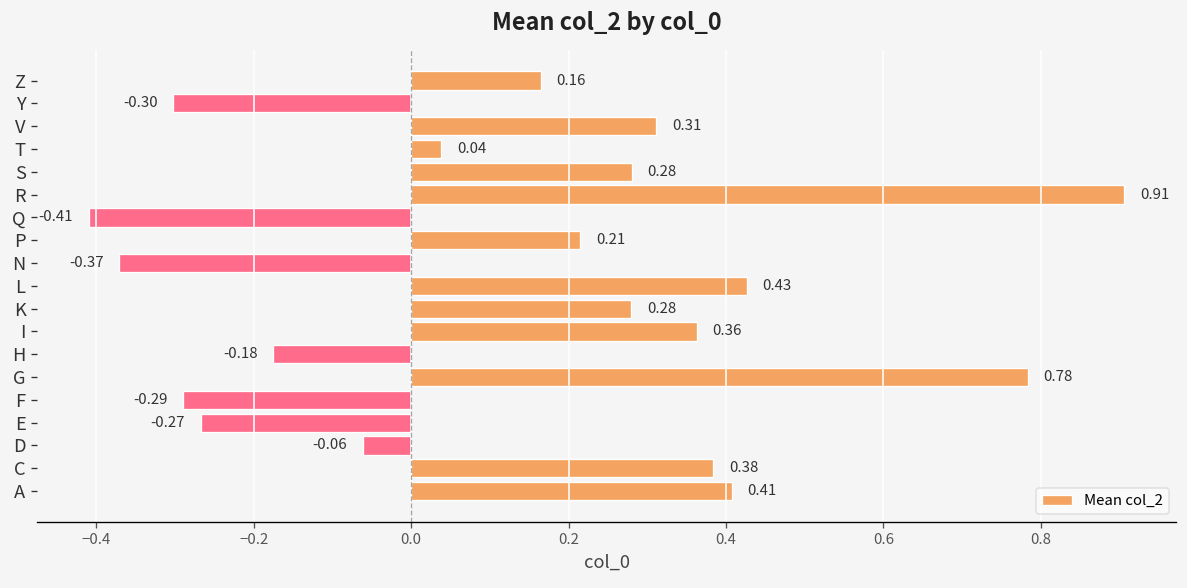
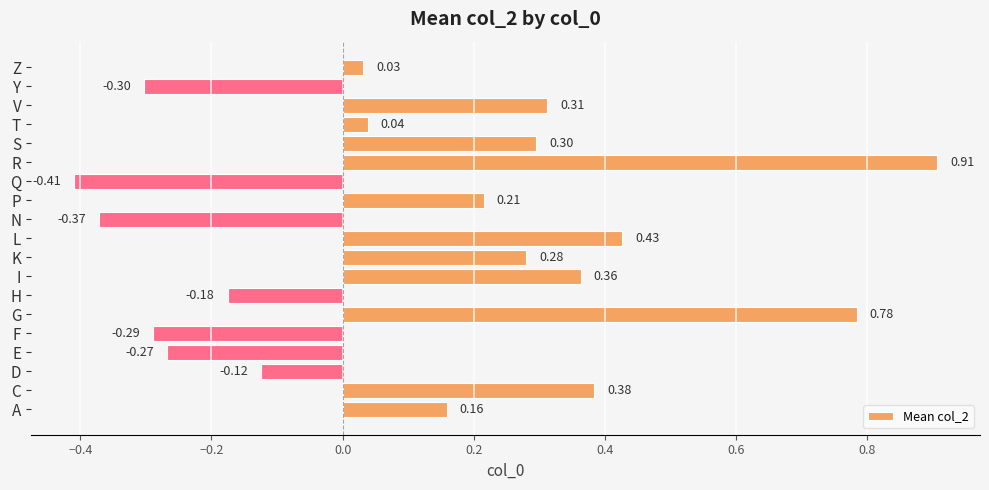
  {
-   "Z": 0.16,
+   "Z": 0.03,
    "Y": -0.30,
    "V": 0.31,
    "T": 0.04,
-   "S": 0.28,
+   "S": 0.30,
    "R": 0.91,
    "Q": -0.41,
    "P": 0.21,
    "N": -0.37,
    "L": 0.43,
    "K": 0.28,
    "I": 0.36,
    "H": -0.18,
    "G": 0.78,
    "F": -0.29,
    "E": -0.27,
-   "D": -0.06,
+   "D": -0.12,
    "C": 0.38,
-   "A": 0.41
+   "A": 0.16
  }
